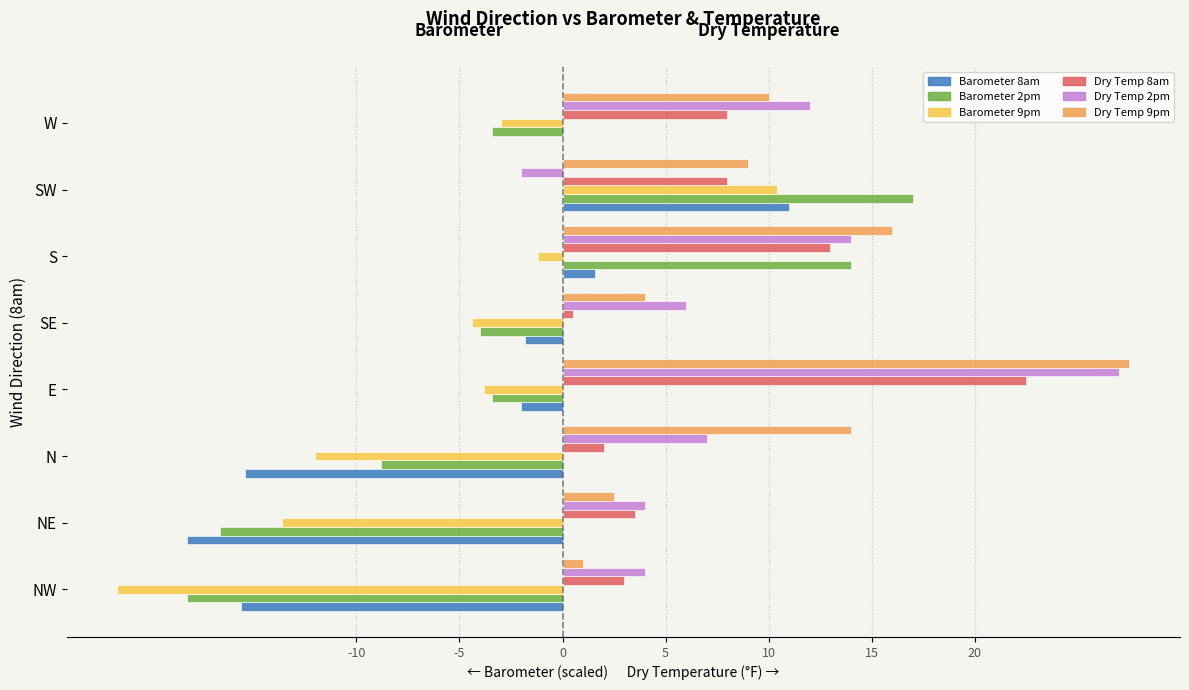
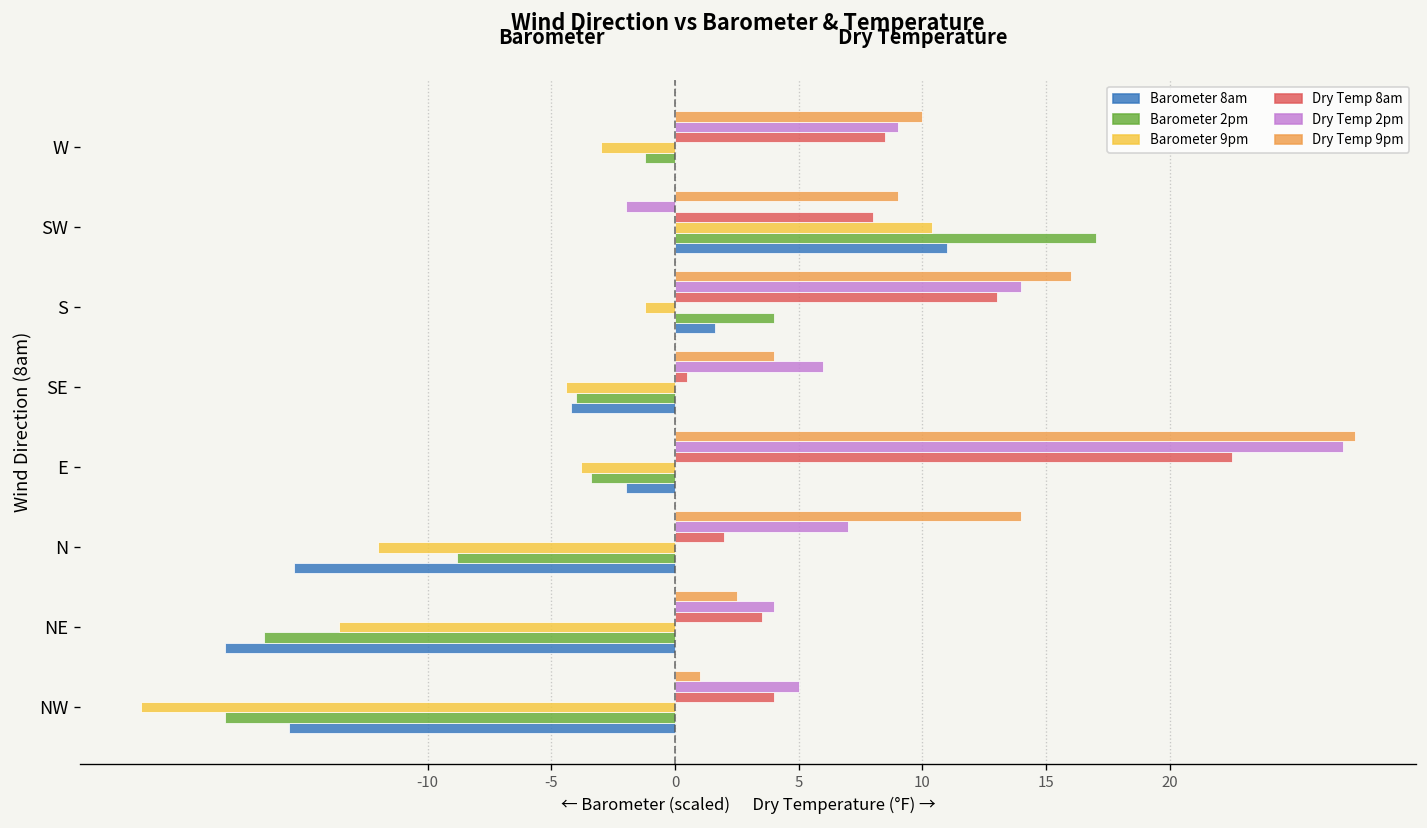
  {
    "Barometer 8am": {
      "W": 0.0,
      "SW": 11.0,
      "S": 1.6,
-     "SE": -1.8,
+     "SE": -4.2,
      "E": -2.0,
      "N": -15.4,
      "NE": -18.2,
      "NW": -15.6
    },
    "Barometer 2pm": {
-     "W": -3.4,
+     "W": -1.2,
      "SW": 17.0,
-     "S": 14.0,
+     "S": 4.0,
      "SE": -4.0,
      "E": -3.4,
      "N": -8.8,
      "NE": -16.6,
      "NW": -18.2
    },
    "Dry Temp 8am": {
-     "W": 8.0,
+     "W": 8.5,
      "SW": 8.0,
      "S": 13.0,
      "SE": 0.5,
      "E": 22.5,
      "N": 2.0,
      "NE": 3.5,
-     "NW": 3.0
+     "NW": 4.0
    },
    "Dry Temp 2pm": {
-     "W": 12.0,
+     "W": 9.0,
      "SW": -2.0,
      "S": 14.0,
      "SE": 6.0,
      "E": 27.0,
      "N": 7.0,
      "NE": 4.0,
-     "NW": 4.0
+     "NW": 5.0
    }
  }
